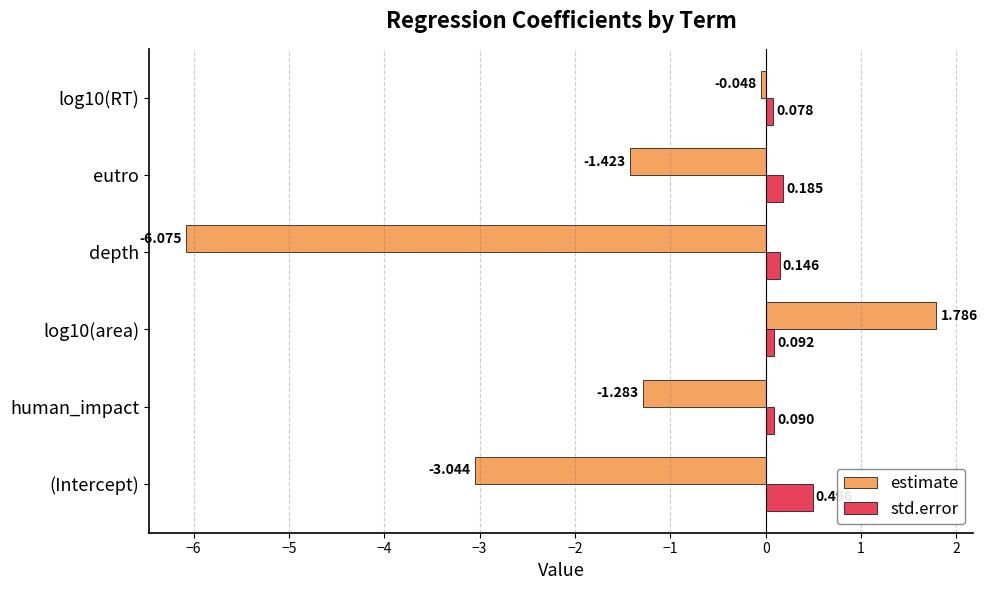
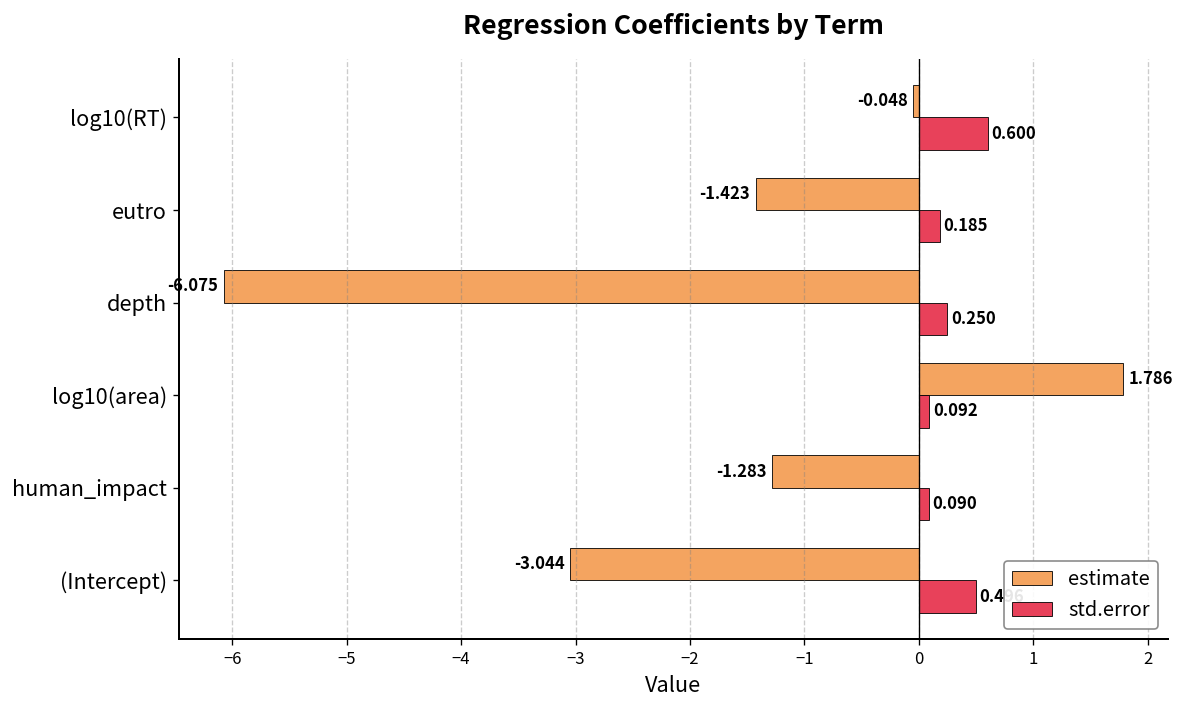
  {
    "estimate": {
      "log10(RT)": -0.048,
      "eutro": -1.423,
      "depth": -6.075,
      "log10(area)": 1.786,
      "human_impact": -1.283,
      "(Intercept)": -3.044
    },
    "std.error": {
-     "log10(RT)": 0.078,
+     "log10(RT)": 0.600,
      "eutro": 0.185,
-     "depth": 0.146,
+     "depth": 0.250,
      "log10(area)": 0.092,
      "human_impact": 0.090
    }
  }
